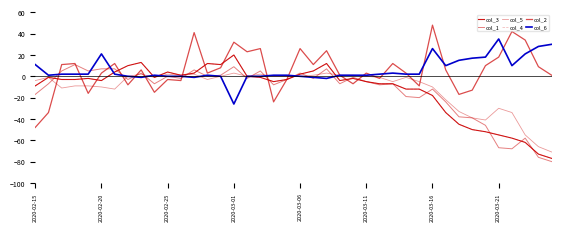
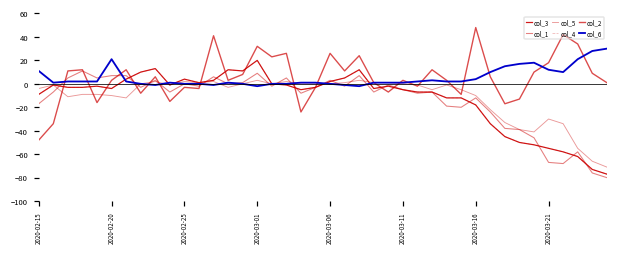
  {
    "col_6": {
      "2020-02-15": 11,
      "2020-02-20": 21,
-     "2020-03-01": -26,
-     "2020-03-16": 26,
-     "2020-03-21": 35
+     "2020-03-01": -2,
+     "2020-03-16": 4,
+     "2020-03-21": 12
    }
  }
